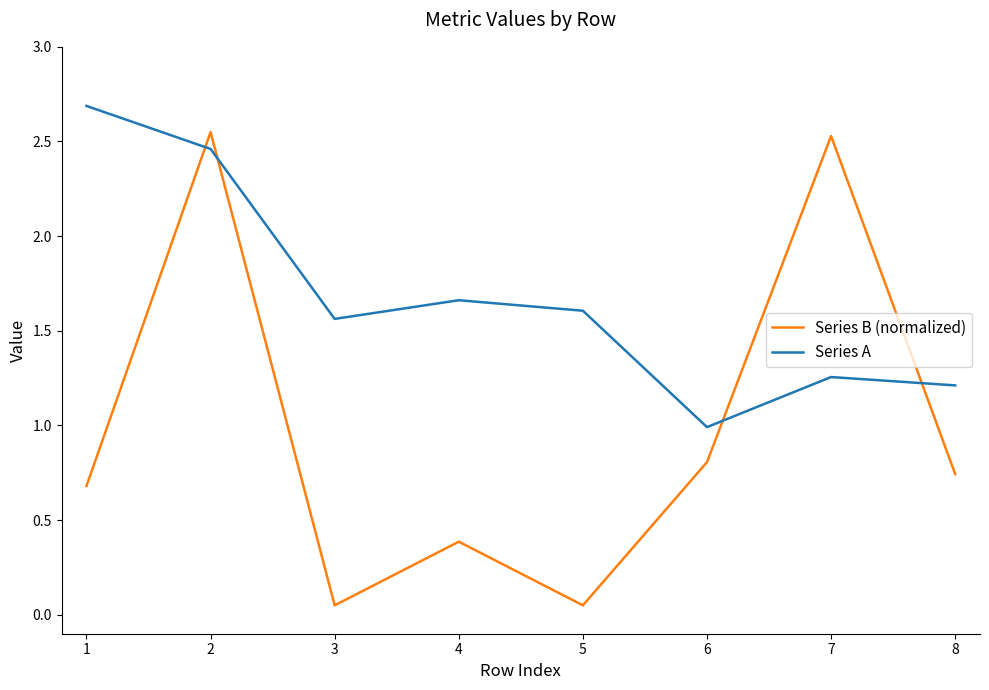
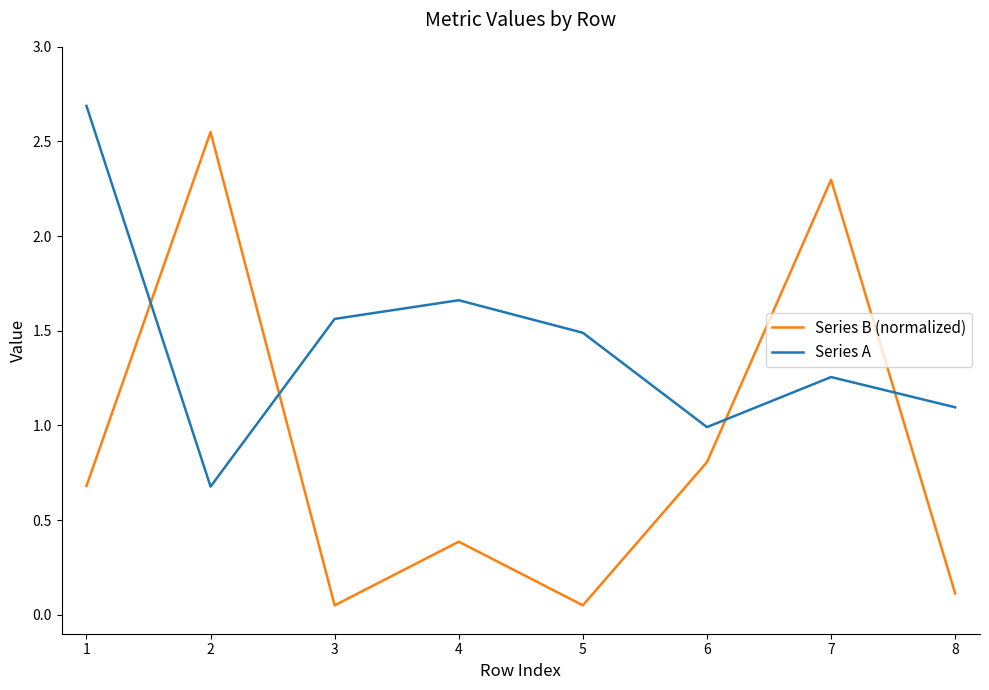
  {
    "Series B (normalized)": {
      "1": 0.68,
      "2": 2.55,
      "3": 0.05,
      "4": 0.39,
      "5": 0.05,
      "6": 0.81,
-     "7": 2.53,
-     "8": 0.74
+     "7": 2.30,
+     "8": 0.11
    },
    "Series A": {
      "1": 2.69,
-     "2": 2.46,
+     "2": 0.68,
      "3": 1.56,
      "4": 1.66,
-     "5": 1.61,
+     "5": 1.49,
      "6": 0.99,
      "7": 1.26,
-     "8": 1.21
+     "8": 1.10
    }
  }
